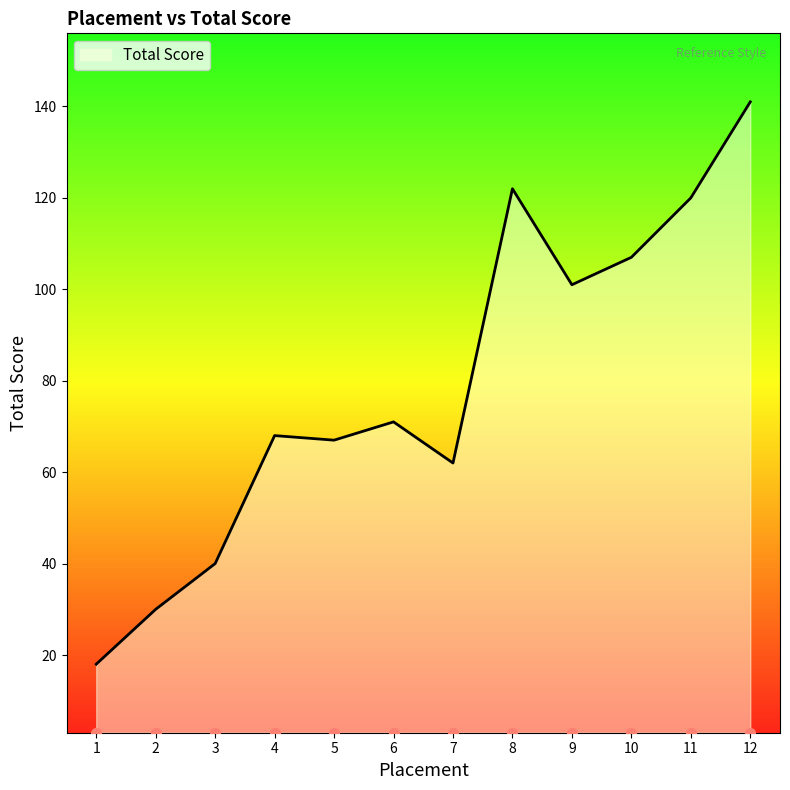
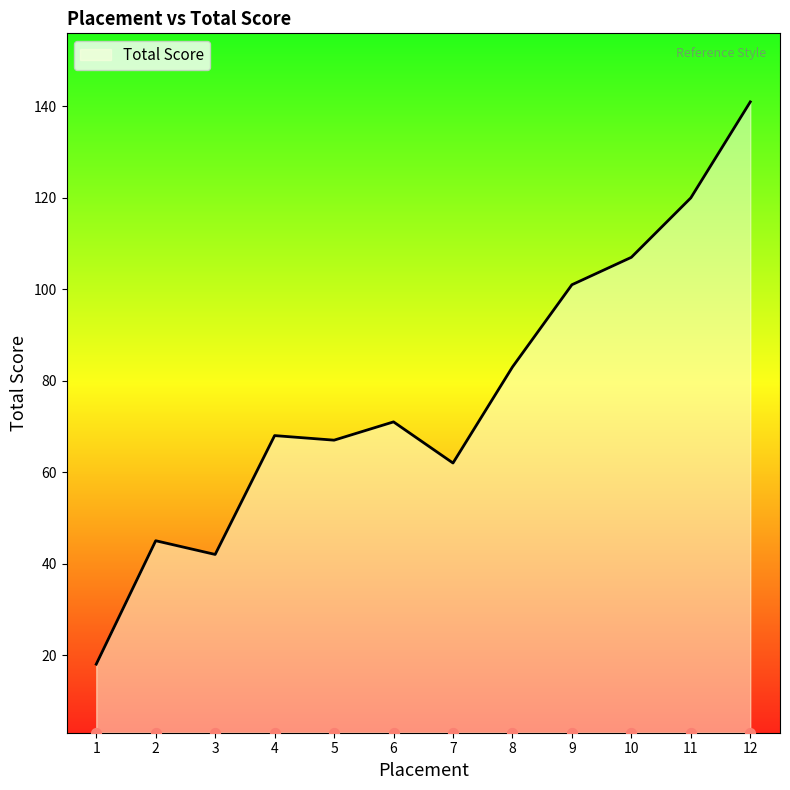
  {
    "Total Score": {
      "1": 18,
-     "2": 30,
-     "3": 40,
+     "2": 45,
+     "3": 42,
      "4": 68,
      "5": 67,
      "6": 71,
      "7": 62,
-     "8": 122,
+     "8": 83,
      "9": 101,
      "10": 107,
      "11": 120,
      "12": 141
    }
  }
